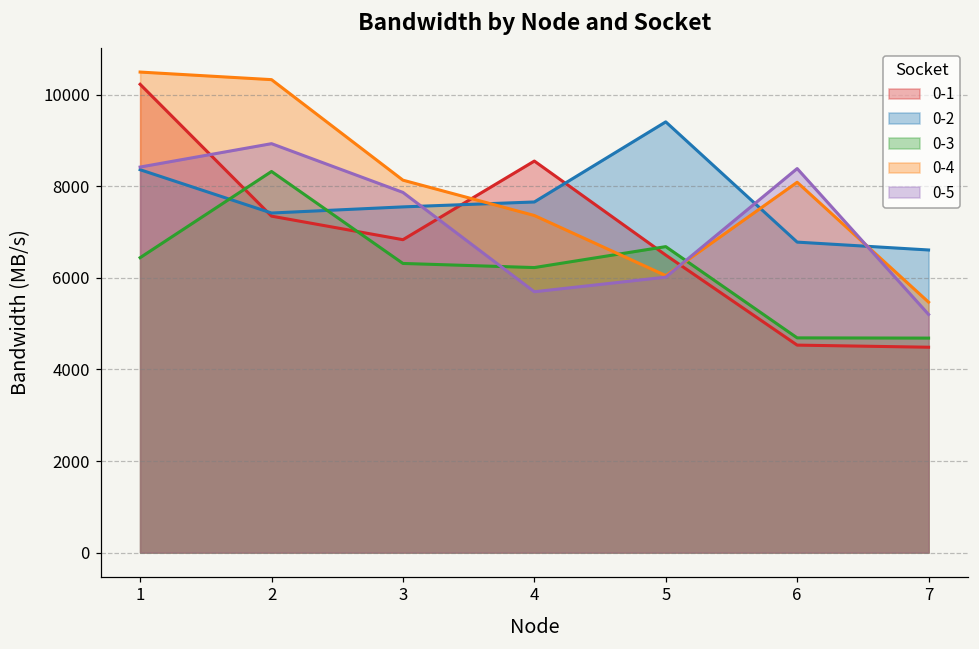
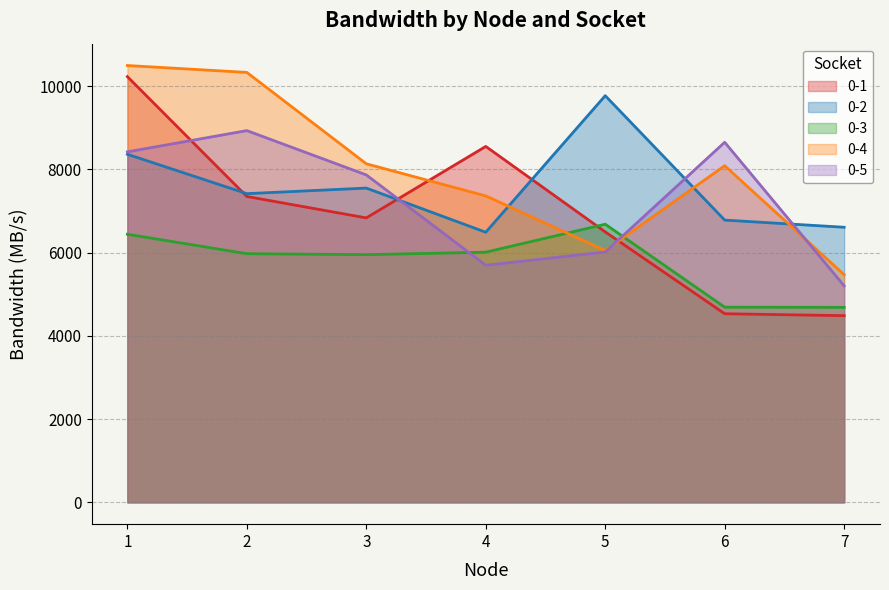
  {
    "0-2": {
      "2": 7400,
      "3": 7600,
-     "4": 7700,
-     "5": 9400,
+     "4": 6500,
+     "5": 9800,
      "6": 6800,
      "7": 6600
    },
    "0-3": {
      "1": 6400,
-     "2": 8300,
-     "3": 6300,
-     "4": 6200,
+     "2": 6000,
+     "3": 6000,
+     "4": 6000,
      "5": 6700,
      "6": 4700,
      "7": 4700
    },
    "0-5": {
      "2": 8900,
      "3": 7900,
      "4": 5700,
-     "6": 8400,
+     "6": 8700,
      "7": 5200
    }
  }
